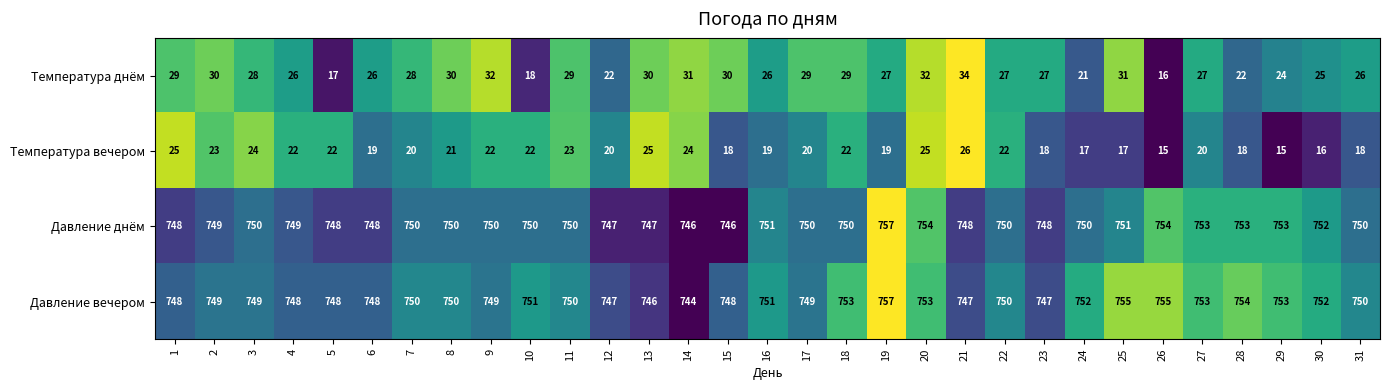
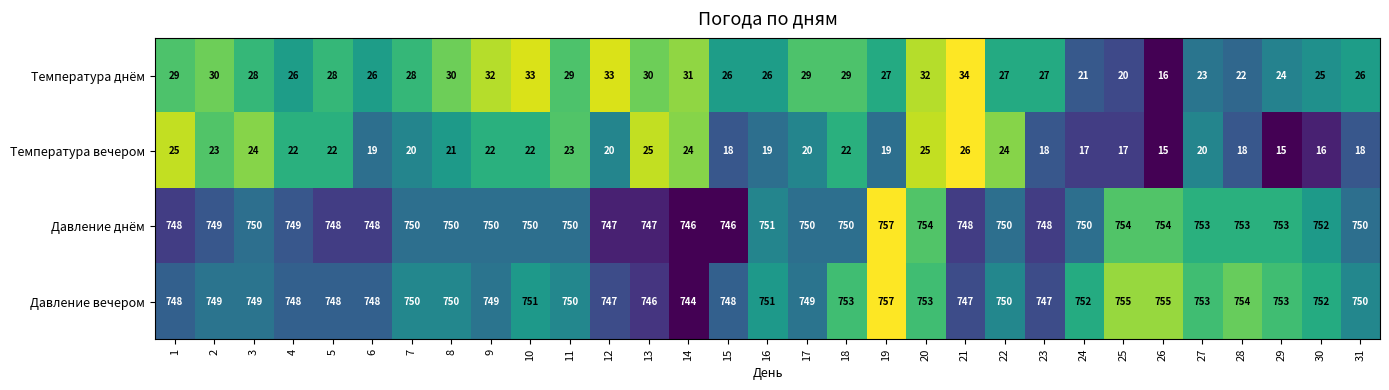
  {
    "Температура днём": {
      "1": 29,
      "2": 30,
      "3": 28,
      "4": 26,
-     "5": 17,
+     "5": 28,
      "6": 26,
      "7": 28,
      "8": 30,
      "9": 32,
-     "10": 18,
+     "10": 33,
      "11": 29,
-     "12": 22,
+     "12": 33,
      "13": 30,
      "14": 31,
-     "15": 30,
+     "15": 26,
      "16": 26,
      "17": 29,
      "18": 29,
      "19": 27,
      "20": 32,
      "21": 34,
      "22": 27,
      "23": 27,
      "24": 21,
-     "25": 31,
+     "25": 20,
      "26": 16,
-     "27": 27,
+     "27": 23,
      "28": 22,
      "29": 24,
      "30": 25,
      "31": 26
    },
    "Температура вечером": {
      "1": 25,
      "2": 23,
      "3": 24,
      "4": 22,
      "5": 22,
      "6": 19,
      "7": 20,
      "8": 21,
      "9": 22,
      "10": 22,
      "11": 23,
      "12": 20,
      "13": 25,
      "14": 24,
      "15": 18,
      "16": 19,
      "17": 20,
      "18": 22,
      "19": 19,
      "20": 25,
      "21": 26,
-     "22": 22,
+     "22": 24,
      "23": 18,
      "24": 17,
      "25": 17,
      "26": 15,
      "27": 20,
      "28": 18,
      "29": 15,
      "30": 16,
      "31": 18
    },
    "Давление днём": {
      "1": 748,
      "2": 749,
      "3": 750,
      "4": 749,
      "5": 748,
      "6": 748,
      "7": 750,
      "8": 750,
      "9": 750,
      "10": 750,
      "11": 750,
      "12": 747,
      "13": 747,
      "14": 746,
      "15": 746,
      "16": 751,
      "17": 750,
      "18": 750,
      "19": 757,
      "20": 754,
      "21": 748,
      "22": 750,
      "23": 748,
      "24": 750,
-     "25": 751,
+     "25": 754,
      "26": 754,
      "27": 753,
      "28": 753,
      "29": 753,
      "30": 752,
      "31": 750
    },
    "Давление вечером": {
      "1": 748,
      "2": 749,
      "3": 749,
      "4": 748,
      "5": 748,
      "6": 748,
      "7": 750,
      "8": 750,
      "9": 749,
      "10": 751,
      "11": 750,
      "12": 747,
      "13": 746,
      "14": 744,
      "15": 748,
      "16": 751,
      "17": 749,
      "18": 753,
      "19": 757,
      "20": 753,
      "21": 747,
      "22": 750,
      "23": 747,
      "24": 752,
      "25": 755,
      "26": 755,
      "27": 753,
      "28": 754,
      "29": 753,
      "30": 752,
      "31": 750
    }
  }
